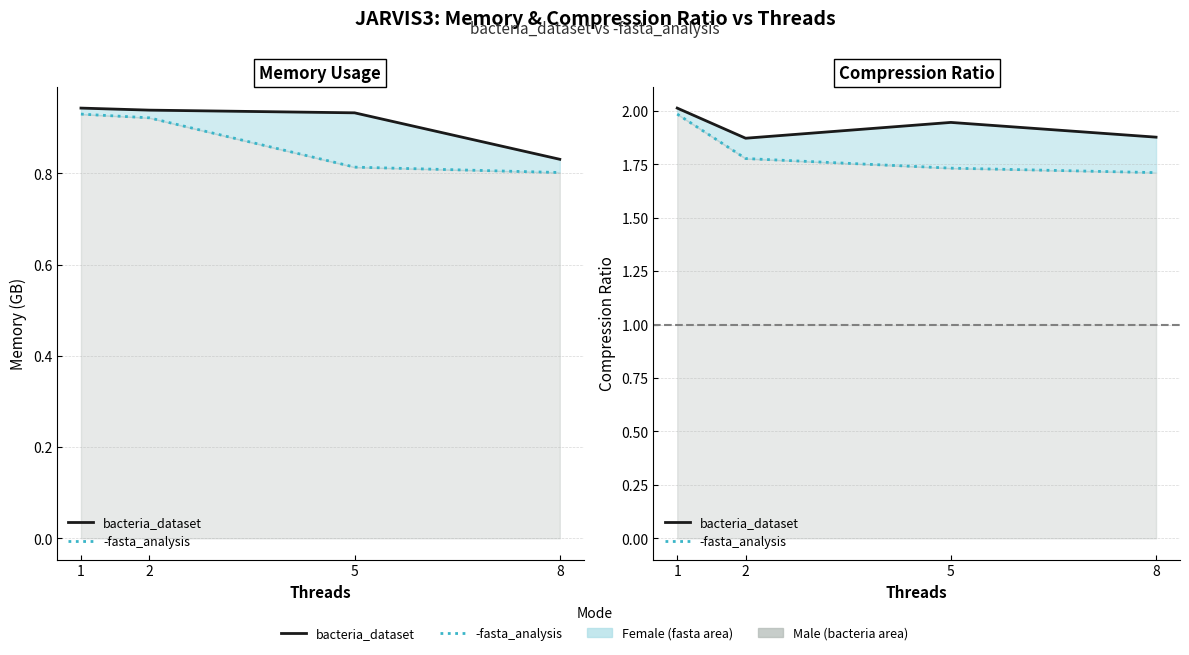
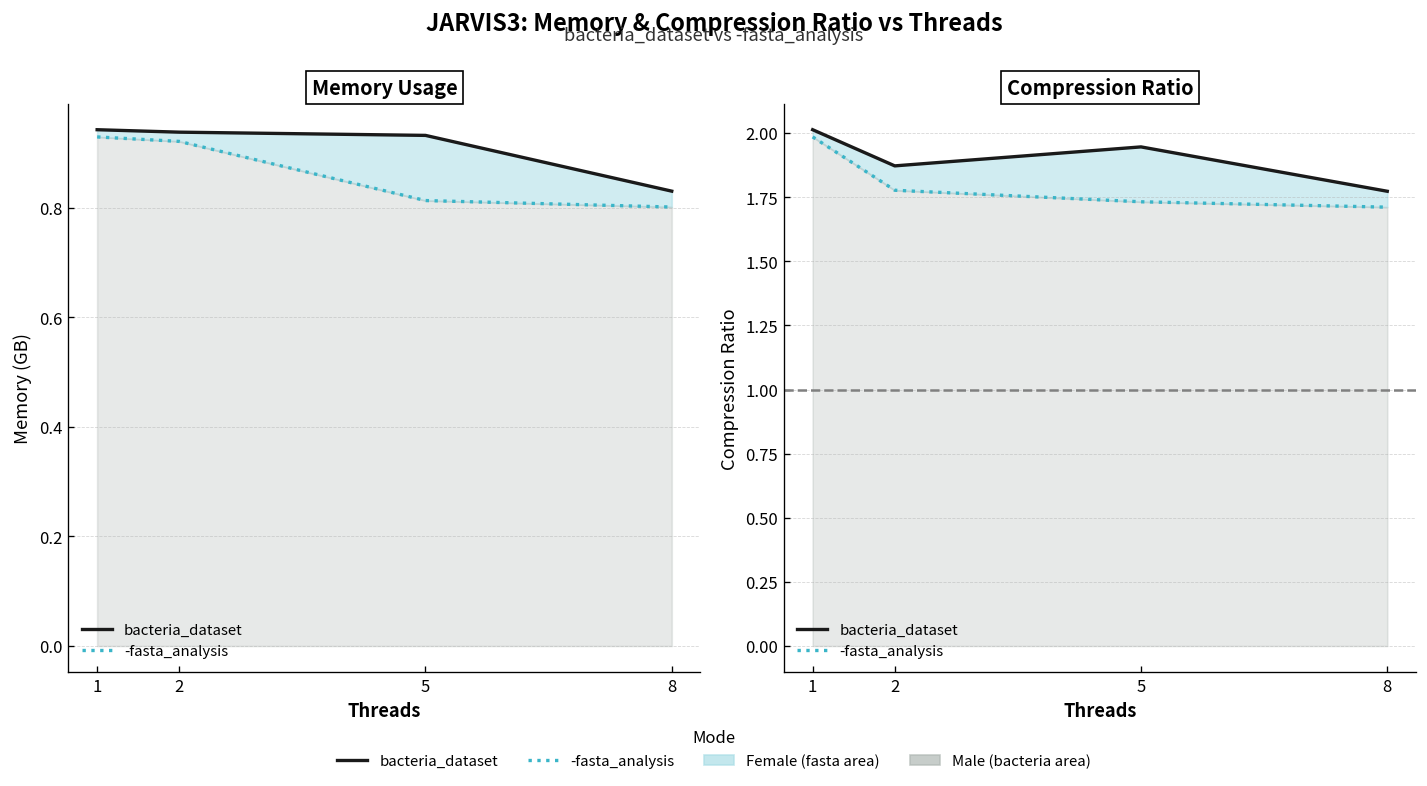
  {
    "Memory Usage": {
      "-fasta_analysis": {
        "1": 0.93,
        "2": 0.92,
        "5": 0.81,
        "8": 0.80
      }
    },
    "Compression Ratio": {
      "bacteria_dataset": {
        "1": 2.01,
        "2": 1.87,
        "5": 1.95,
-       "8": 1.88
+       "8": 1.77
      },
      "-fasta_analysis": {
        "1": 1.99,
        "2": 1.78,
        "5": 1.73,
        "8": 1.71
      }
    }
  }
